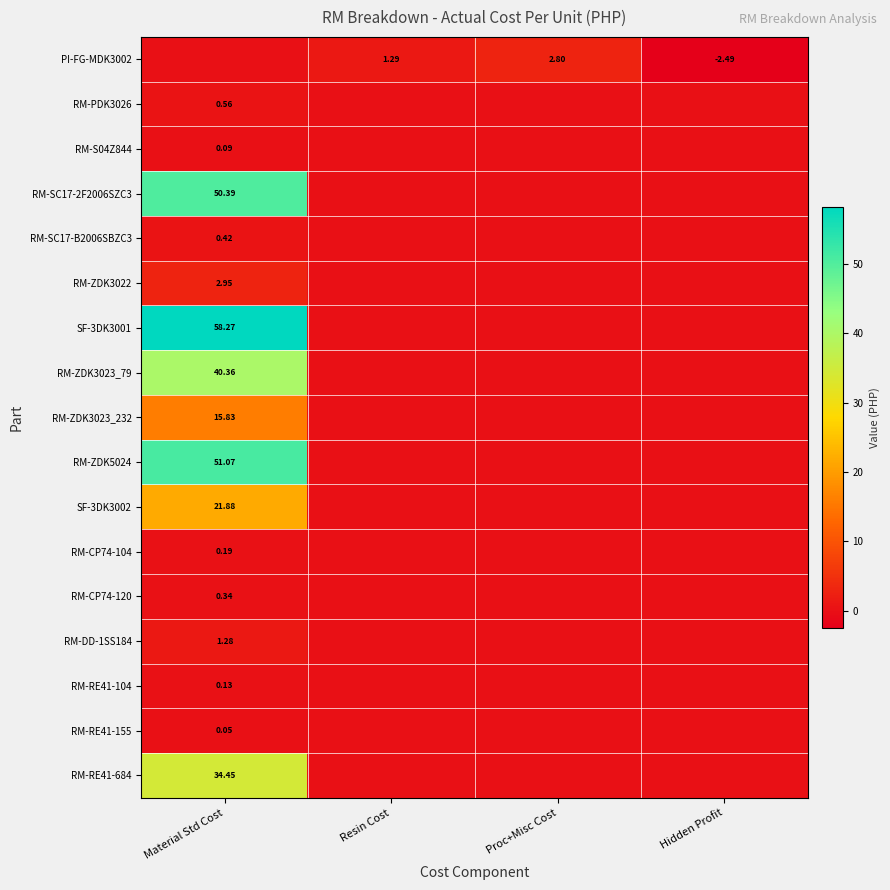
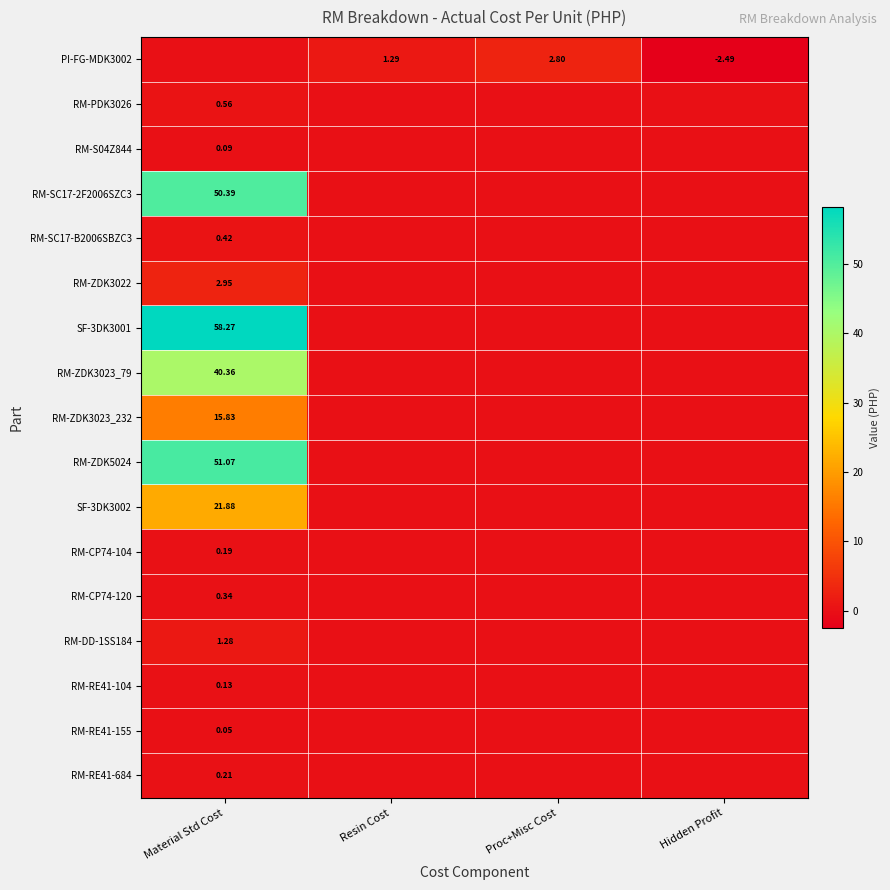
  {
    "PI-FG-MDK3002": {
      "Resin Cost": 1.29,
      "Proc+Misc Cost": 2.80,
      "Hidden Profit": -2.49
    },
    "RM-PDK3026": {
      "Material Std Cost": 0.56
    },
    "RM-S04Z844": {
      "Material Std Cost": 0.09
    },
    "RM-SC17-2F2006SZC3": {
      "Material Std Cost": 50.39
    },
    "RM-SC17-B2006SBZC3": {
      "Material Std Cost": 0.42
    },
    "RM-ZDK3022": {
      "Material Std Cost": 2.95
    },
    "SF-3DK3001": {
      "Material Std Cost": 58.27
    },
    "RM-ZDK3023_79": {
      "Material Std Cost": 40.36
    },
    "RM-ZDK3023_232": {
      "Material Std Cost": 15.83
    },
    "RM-ZDK5024": {
      "Material Std Cost": 51.07
    },
    "SF-3DK3002": {
      "Material Std Cost": 21.88
    },
    "RM-CP74-104": {
      "Material Std Cost": 0.19
    },
    "RM-CP74-120": {
      "Material Std Cost": 0.34
    },
    "RM-DD-1SS184": {
      "Material Std Cost": 1.28
    },
    "RM-RE41-104": {
      "Material Std Cost": 0.13
    },
    "RM-RE41-155": {
      "Material Std Cost": 0.05
    },
    "RM-RE41-684": {
-     "Material Std Cost": 34.45
+     "Material Std Cost": 0.21
    }
  }
